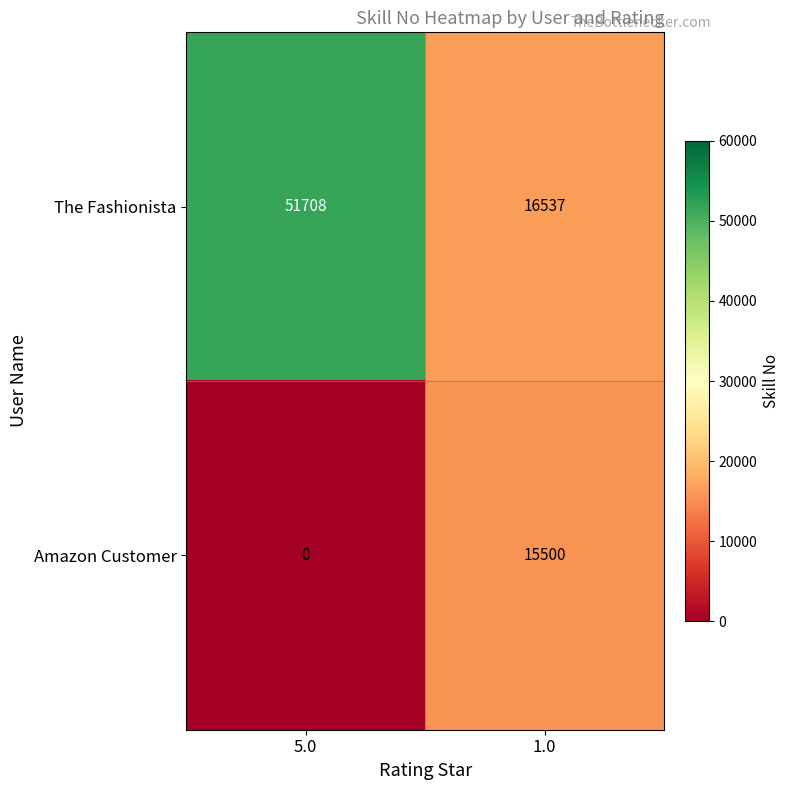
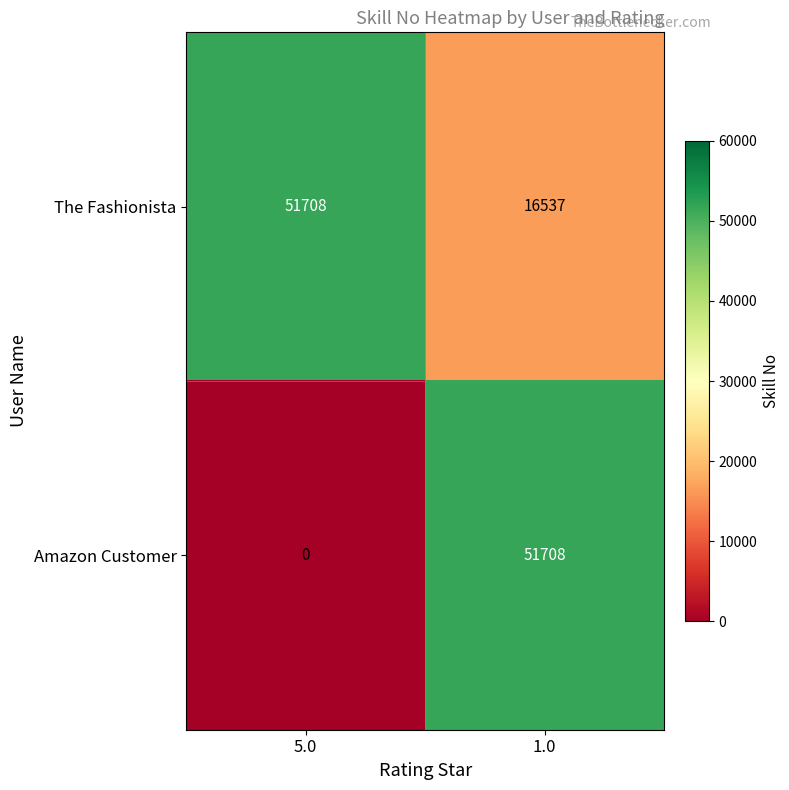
  {
    "The Fashionista": {
      "5.0": 51708,
      "1.0": 16537
    },
    "Amazon Customer": {
      "5.0": 0,
-     "1.0": 15500
+     "1.0": 51708
    }
  }
